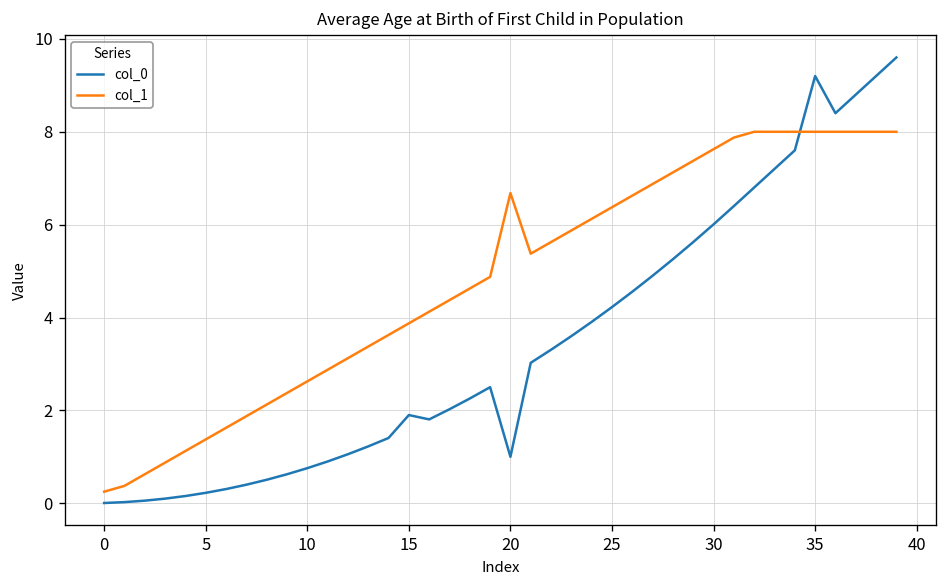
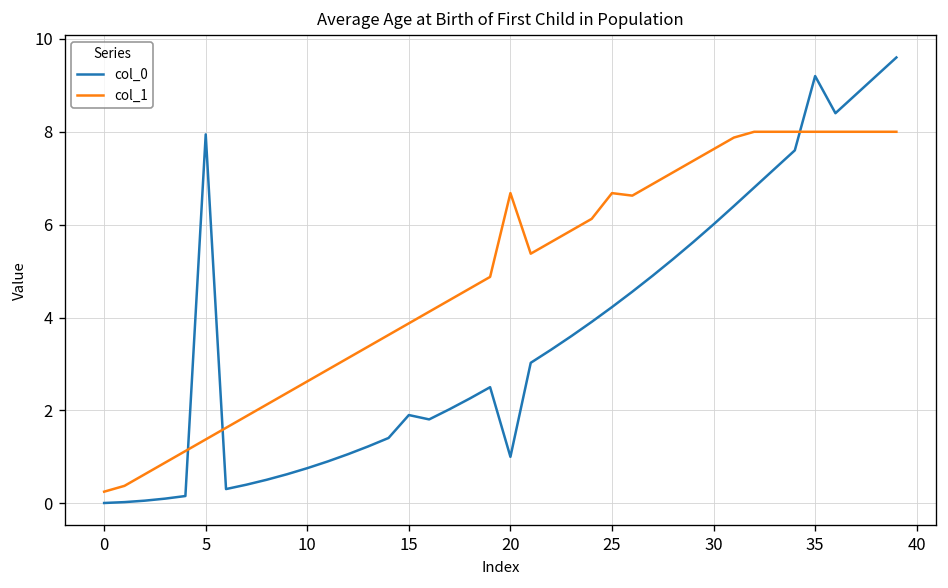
  {
    "col_0": {
      "0": 0.0,
-     "5": 0.2,
+     "5": 7.9,
      "10": 0.8,
      "15": 1.9,
      "20": 1.0,
      "25": 4.2,
      "30": 6.0,
      "35": 9.2
    },
    "col_1": {
      "0": 0.3,
      "5": 1.4,
      "10": 2.6,
      "15": 3.9,
      "20": 6.7,
-     "25": 6.4,
+     "25": 6.7,
      "30": 7.6,
      "35": 8.0
    }
  }
